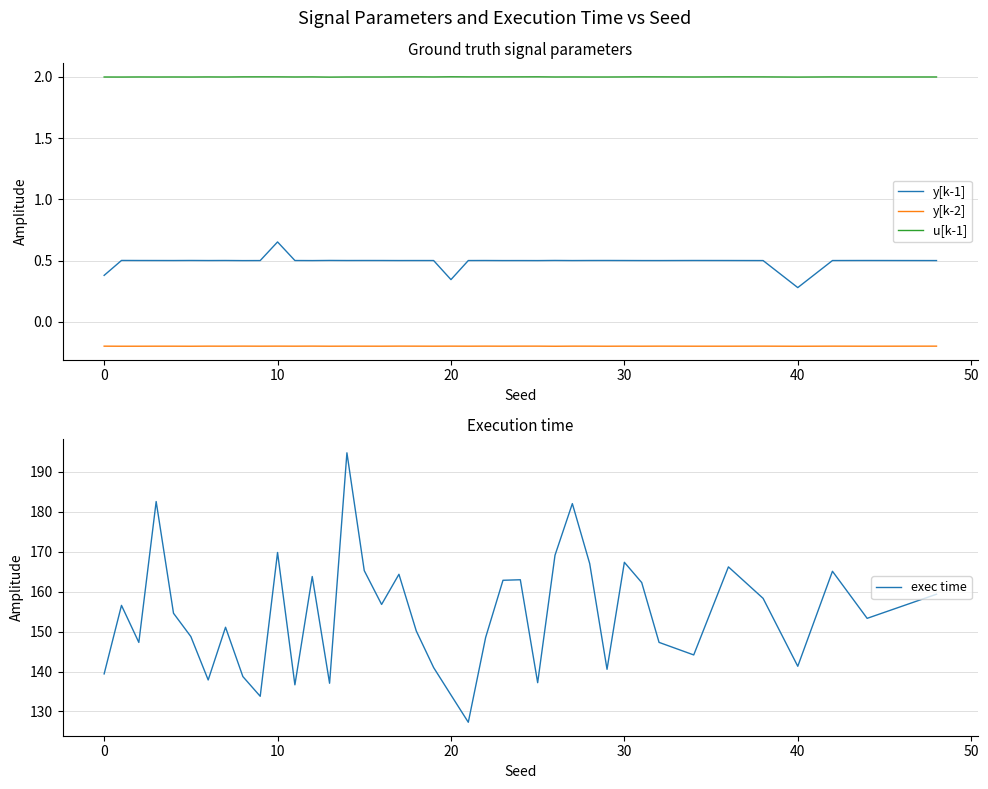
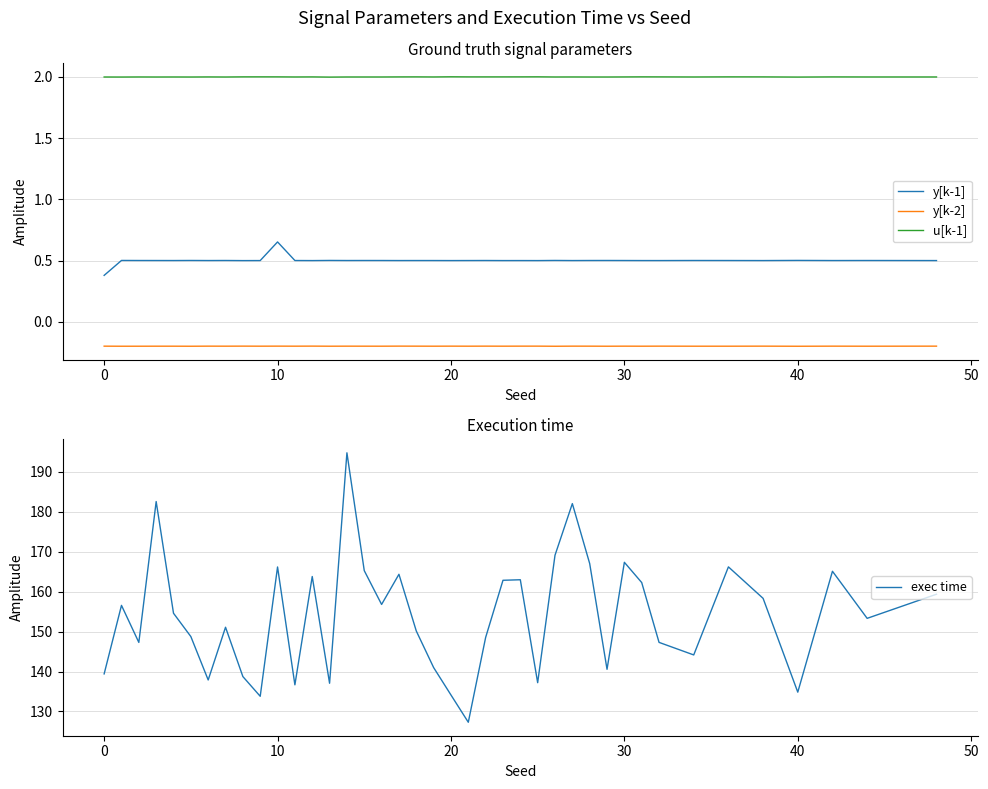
  {
    "Ground truth signal parameters": {
      "y[k-1]": {
        "0": 0.38,
        "10": 0.65,
-       "20": 0.34,
+       "20": 0.50,
        "30": 0.50,
-       "40": 0.28
+       "40": 0.50
      },
      "y[k-2]": {
        "0": -0.20,
        "10": -0.20,
        "20": -0.20,
        "30": -0.20,
        "40": -0.20
      },
      "u[k-1]": {
        "0": 2.00,
        "10": 2.00,
        "20": 2.00,
        "30": 2.00,
        "40": 2.00
      }
    },
    "Execution time": {
      "0": 139,
-     "10": 170,
+     "10": 166,
      "20": 134,
      "30": 167,
-     "40": 141
+     "40": 135
    }
  }
